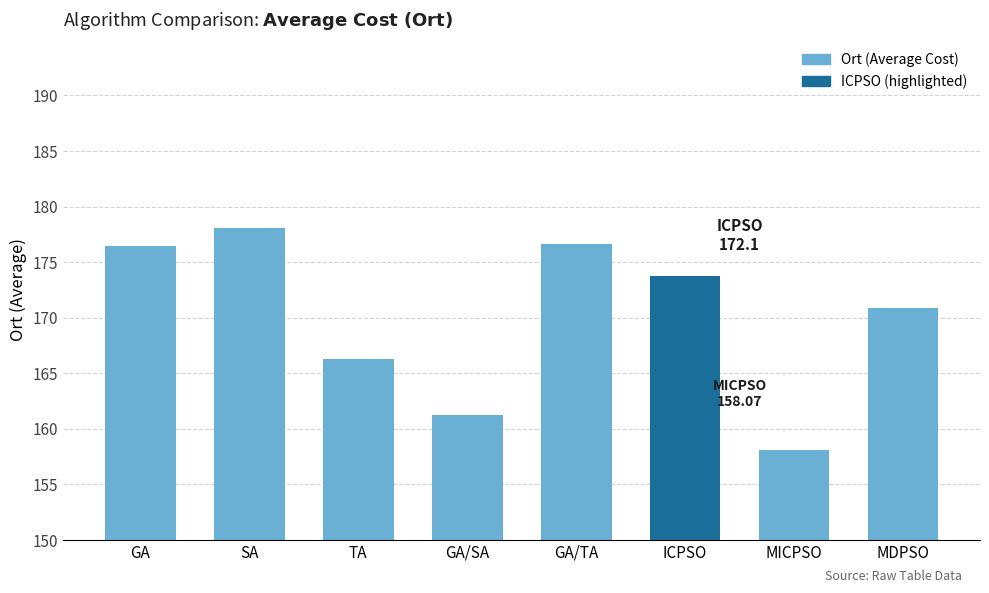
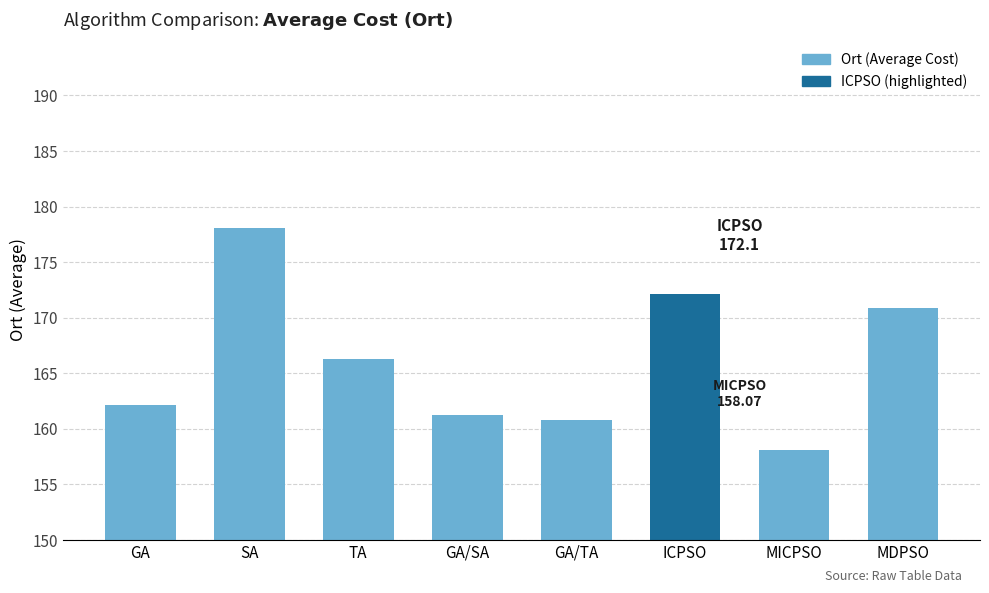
  {
-   "GA": 176.5,
+   "GA": 162.2,
    "SA": 178.1,
    "TA": 166.3,
    "GA/SA": 161.2,
-   "GA/TA": 176.6,
-   "ICPSO": 173.8,
+   "GA/TA": 160.8,
+   "ICPSO": 172.1,
    "MICPSO": 158.1,
    "MDPSO": 170.8
  }
